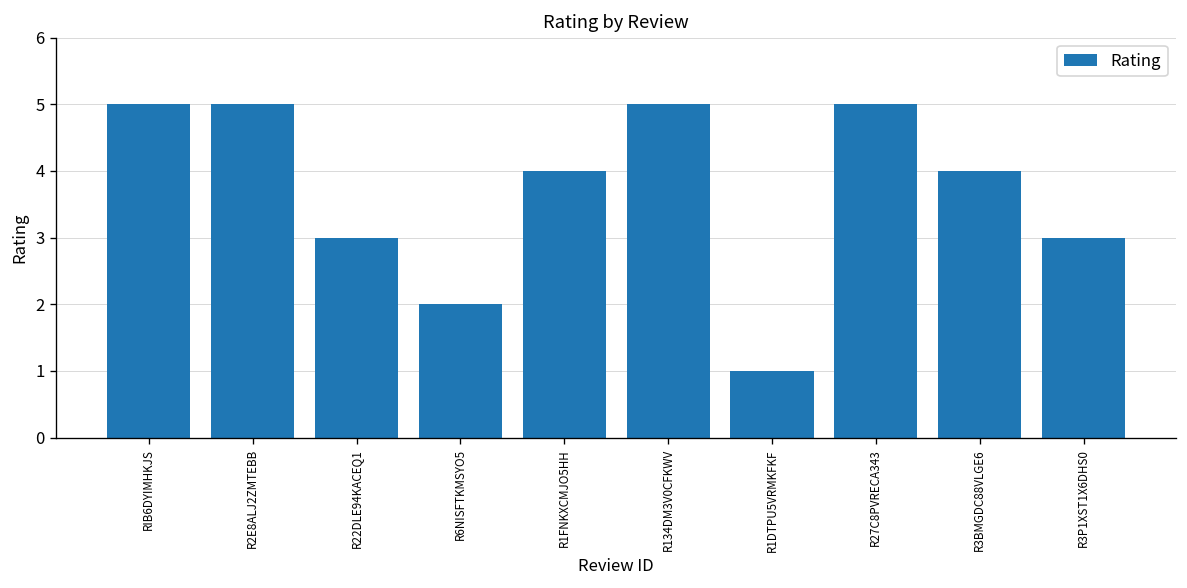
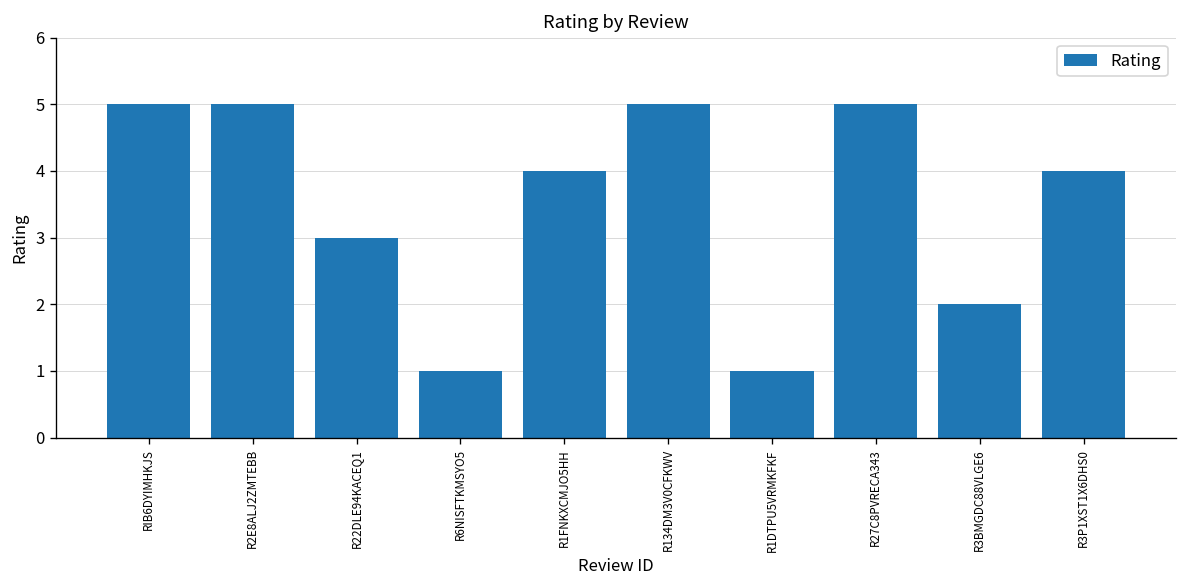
  {
    "RIB6DYIMHKJS": 5,
    "R2E8ALJ2ZMTEBB": 5,
    "R22DLE94KACEQ1": 3,
-   "R6NISFTKMSYO5": 2,
+   "R6NISFTKMSYO5": 1,
    "R1FNKXCMJO5HH": 4,
    "R134DM3V0CFKWV": 5,
    "R1DTPU5VRMKFKF": 1,
    "R27C8PVRECA343": 5,
-   "R3BMGDC88VLGE6": 4,
-   "R3P1XST1X6DHS0": 3
+   "R3BMGDC88VLGE6": 2,
+   "R3P1XST1X6DHS0": 4
  }
